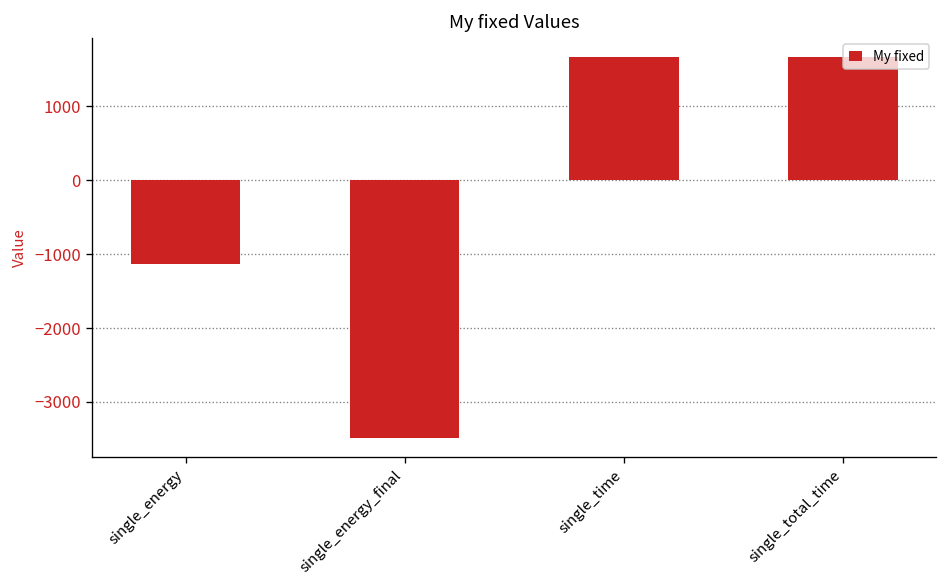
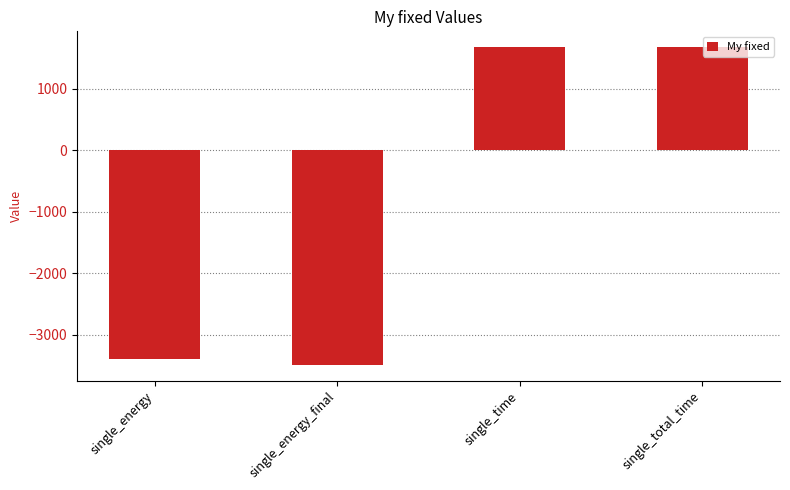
  {
-   "single_energy": -1100,
+   "single_energy": -3400,
    "single_energy_final": -3500,
    "single_time": 1700,
    "single_total_time": 1700
  }
